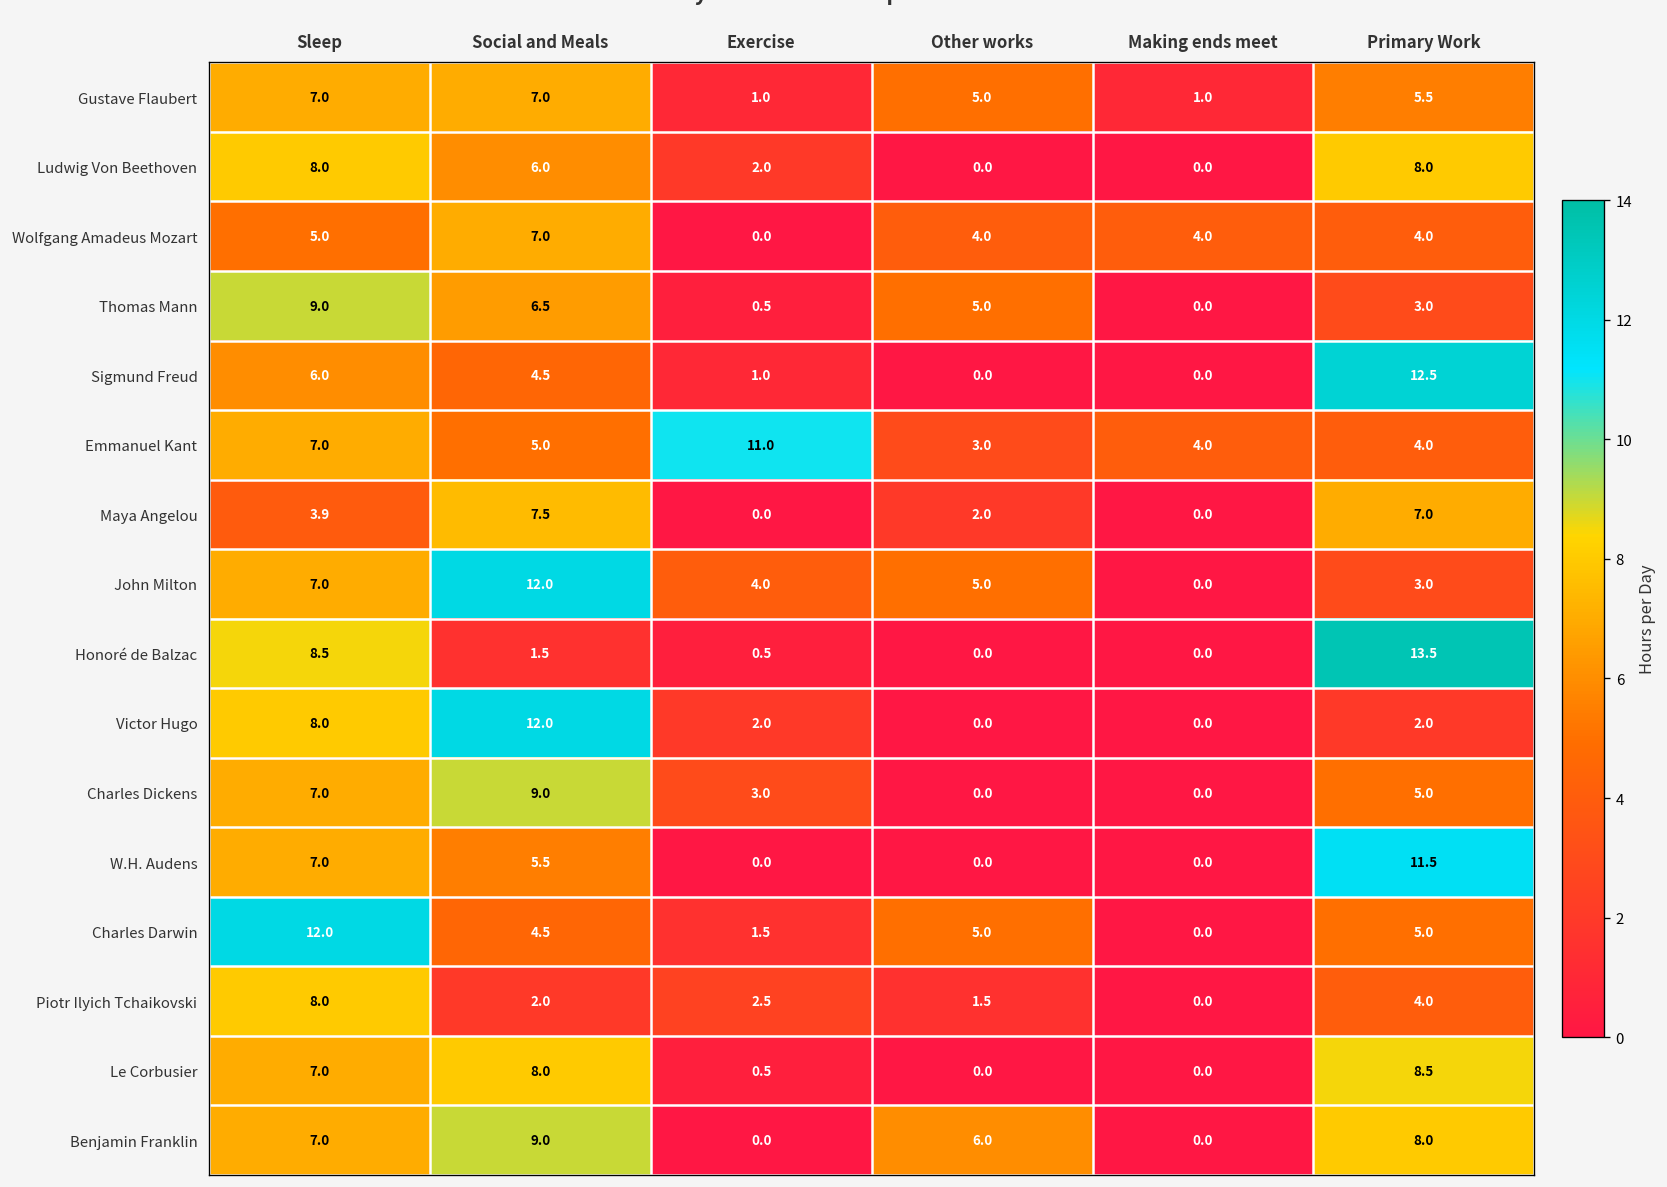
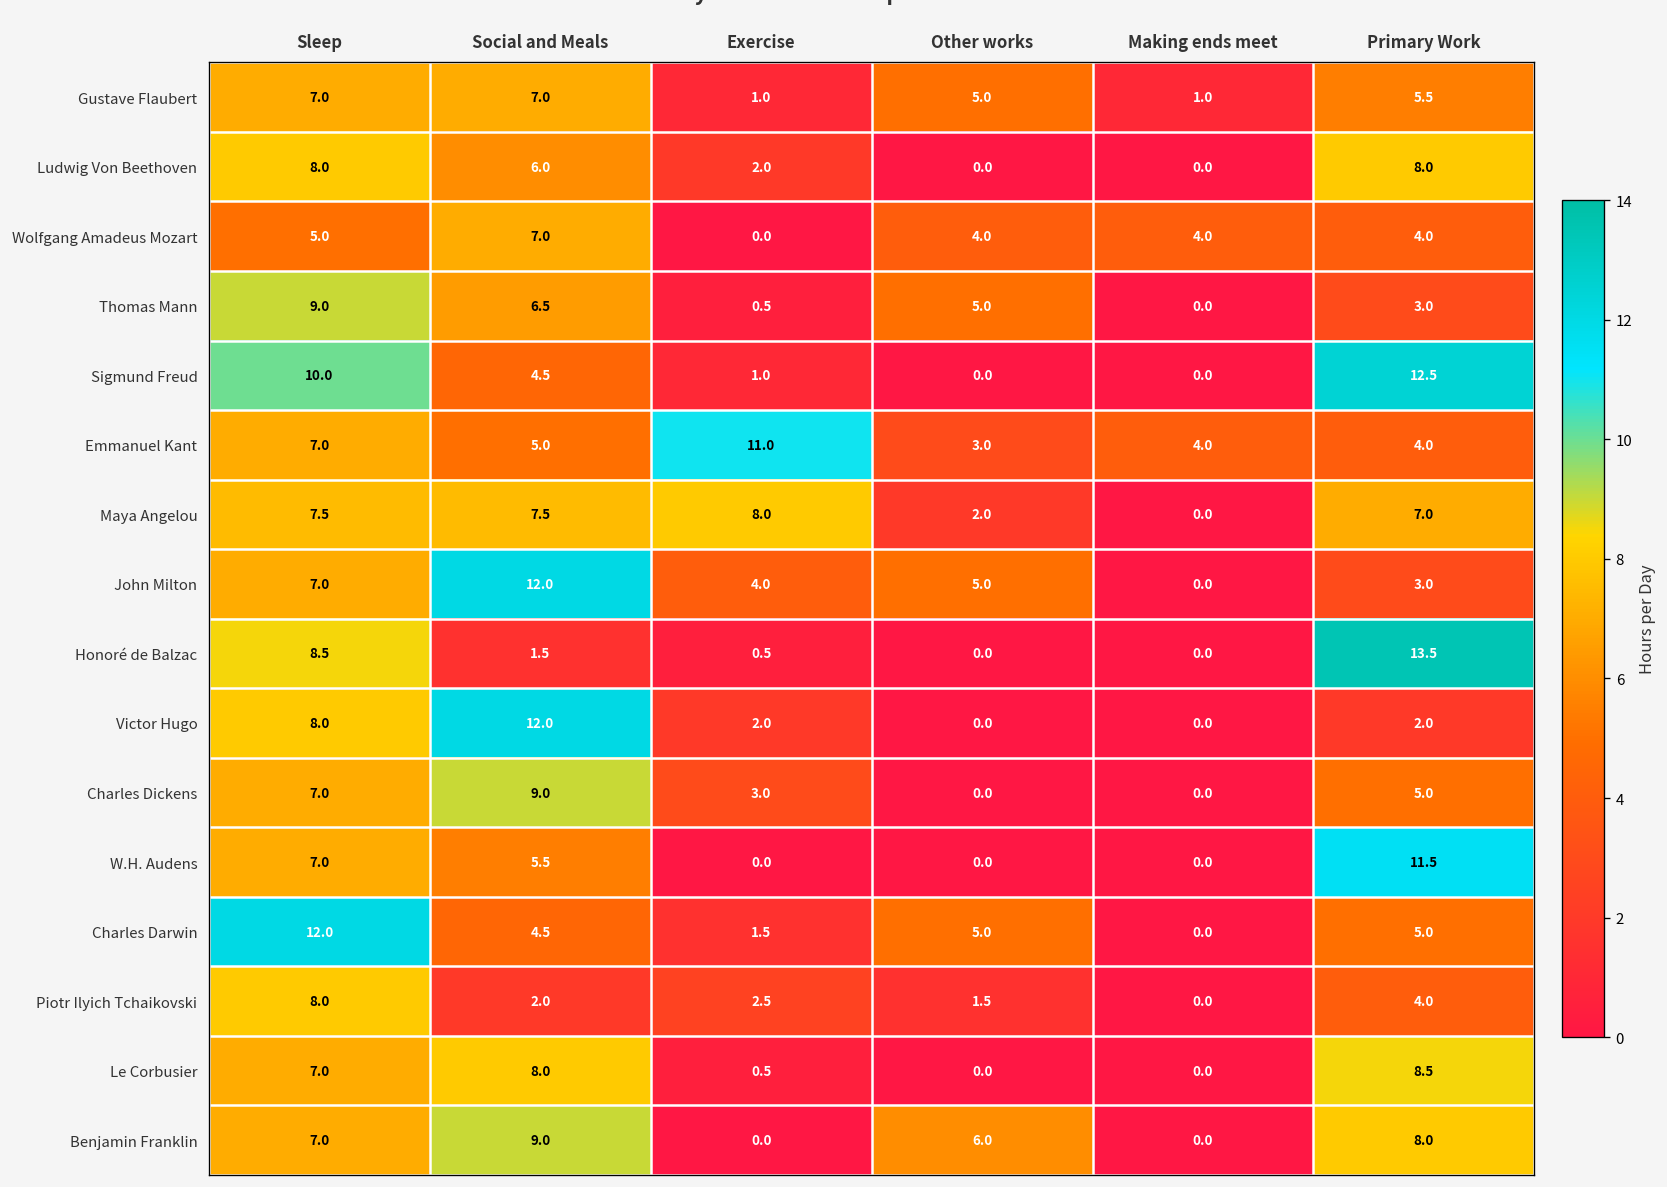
  {
    "Gustave Flaubert": {
      "Sleep": 7.0,
      "Social and Meals": 7.0,
      "Exercise": 1.0,
      "Other works": 5.0,
      "Making ends meet": 1.0,
      "Primary Work": 5.5
    },
    "Ludwig Von Beethoven": {
      "Sleep": 8.0,
      "Social and Meals": 6.0,
      "Exercise": 2.0,
      "Other works": 0.0,
      "Making ends meet": 0.0,
      "Primary Work": 8.0
    },
    "Wolfgang Amadeus Mozart": {
      "Sleep": 5.0,
      "Social and Meals": 7.0,
      "Exercise": 0.0,
      "Other works": 4.0,
      "Making ends meet": 4.0,
      "Primary Work": 4.0
    },
    "Thomas Mann": {
      "Sleep": 9.0,
      "Social and Meals": 6.5,
      "Exercise": 0.5,
      "Other works": 5.0,
      "Making ends meet": 0.0,
      "Primary Work": 3.0
    },
    "Sigmund Freud": {
-     "Sleep": 6.0,
+     "Sleep": 10.0,
      "Social and Meals": 4.5,
      "Exercise": 1.0,
      "Other works": 0.0,
      "Making ends meet": 0.0,
      "Primary Work": 12.5
    },
    "Emmanuel Kant": {
      "Sleep": 7.0,
      "Social and Meals": 5.0,
      "Exercise": 11.0,
      "Other works": 3.0,
      "Making ends meet": 4.0,
      "Primary Work": 4.0
    },
    "Maya Angelou": {
-     "Sleep": 3.9,
+     "Sleep": 7.5,
      "Social and Meals": 7.5,
-     "Exercise": 0.0,
+     "Exercise": 8.0,
      "Other works": 2.0,
      "Making ends meet": 0.0,
      "Primary Work": 7.0
    },
    "John Milton": {
      "Sleep": 7.0,
      "Social and Meals": 12.0,
      "Exercise": 4.0,
      "Other works": 5.0,
      "Making ends meet": 0.0,
      "Primary Work": 3.0
    },
    "Honoré de Balzac": {
      "Sleep": 8.5,
      "Social and Meals": 1.5,
      "Exercise": 0.5,
      "Other works": 0.0,
      "Making ends meet": 0.0,
      "Primary Work": 13.5
    },
    "Victor Hugo": {
      "Sleep": 8.0,
      "Social and Meals": 12.0,
      "Exercise": 2.0,
      "Other works": 0.0,
      "Making ends meet": 0.0,
      "Primary Work": 2.0
    },
    "Charles Dickens": {
      "Sleep": 7.0,
      "Social and Meals": 9.0,
      "Exercise": 3.0,
      "Other works": 0.0,
      "Making ends meet": 0.0,
      "Primary Work": 5.0
    },
    "W.H. Audens": {
      "Sleep": 7.0,
      "Social and Meals": 5.5,
      "Exercise": 0.0,
      "Other works": 0.0,
      "Making ends meet": 0.0,
      "Primary Work": 11.5
    },
    "Charles Darwin": {
      "Sleep": 12.0,
      "Social and Meals": 4.5,
      "Exercise": 1.5,
      "Other works": 5.0,
      "Making ends meet": 0.0,
      "Primary Work": 5.0
    },
    "Piotr Ilyich Tchaikovski": {
      "Sleep": 8.0,
      "Social and Meals": 2.0,
      "Exercise": 2.5,
      "Other works": 1.5,
      "Making ends meet": 0.0,
      "Primary Work": 4.0
    },
    "Le Corbusier": {
      "Sleep": 7.0,
      "Social and Meals": 8.0,
      "Exercise": 0.5,
      "Other works": 0.0,
      "Making ends meet": 0.0,
      "Primary Work": 8.5
    },
    "Benjamin Franklin": {
      "Sleep": 7.0,
      "Social and Meals": 9.0,
      "Exercise": 0.0,
      "Other works": 6.0,
      "Making ends meet": 0.0,
      "Primary Work": 8.0
    }
  }
